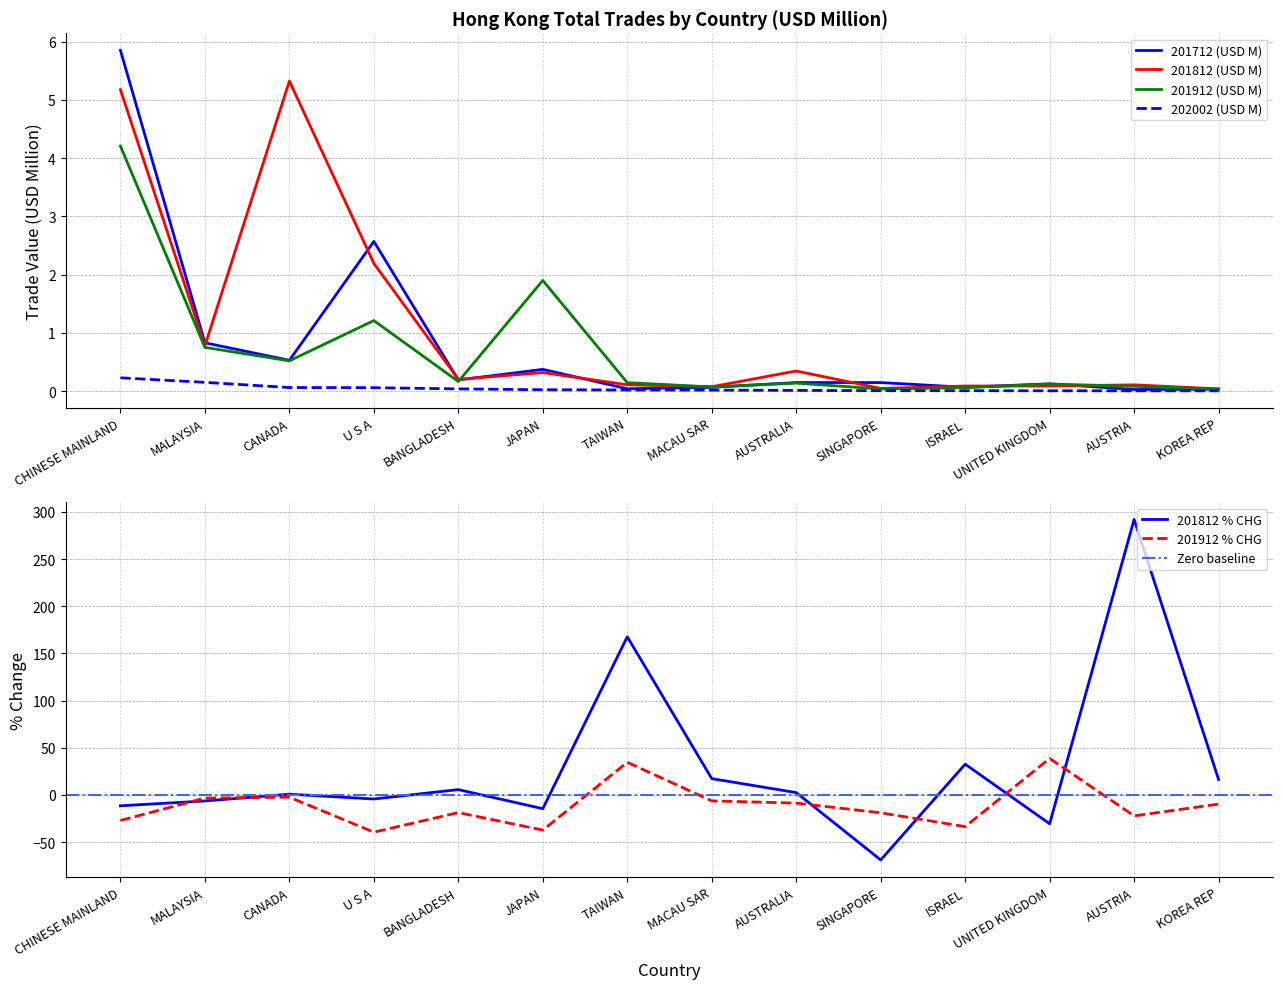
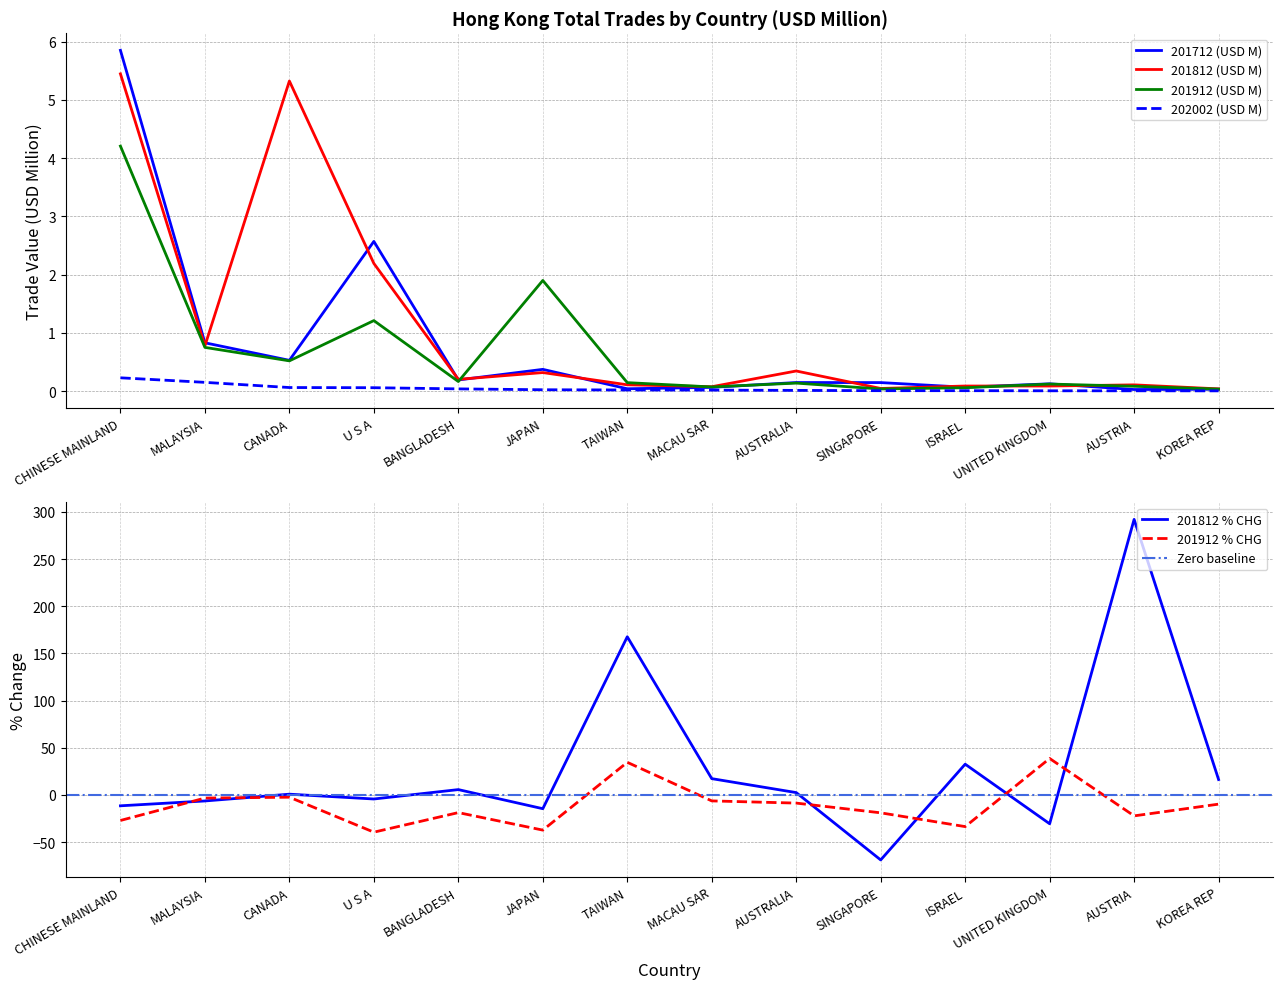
  {
    "Hong Kong Total Trades by Country (USD Million)": {
      "201812 (USD M)": {
-       "CHINESE MAINLAND": 5.2,
+       "CHINESE MAINLAND": 5.4,
        "CANADA": 5.3,
        "U S A": 2.2,
        "JAPAN": 0.3,
        "AUSTRALIA": 0.3
      },
      "201912 (USD M)": {
        "CHINESE MAINLAND": 4.2,
        "U S A": 1.2,
        "JAPAN": 1.9
      }
    }
  }
